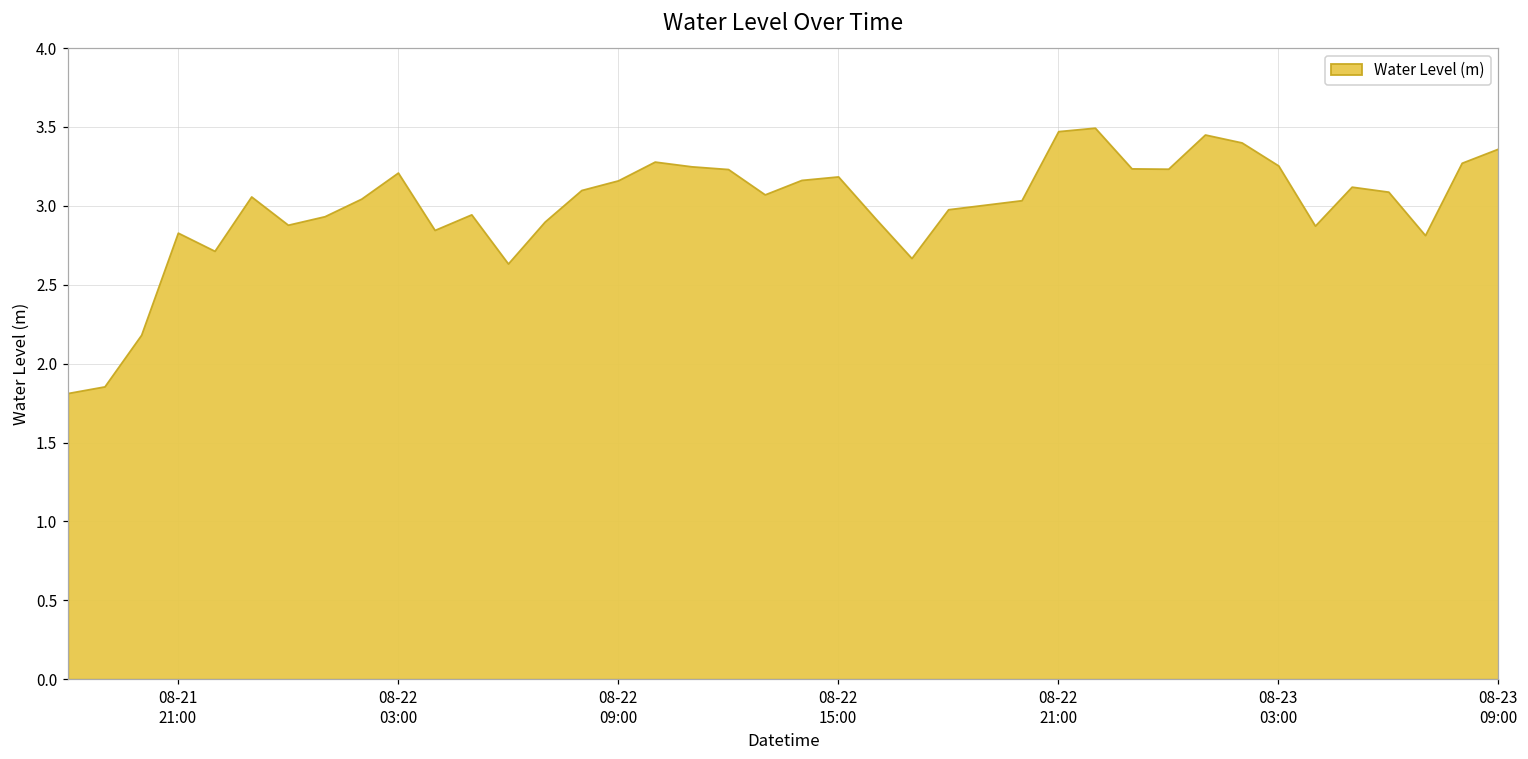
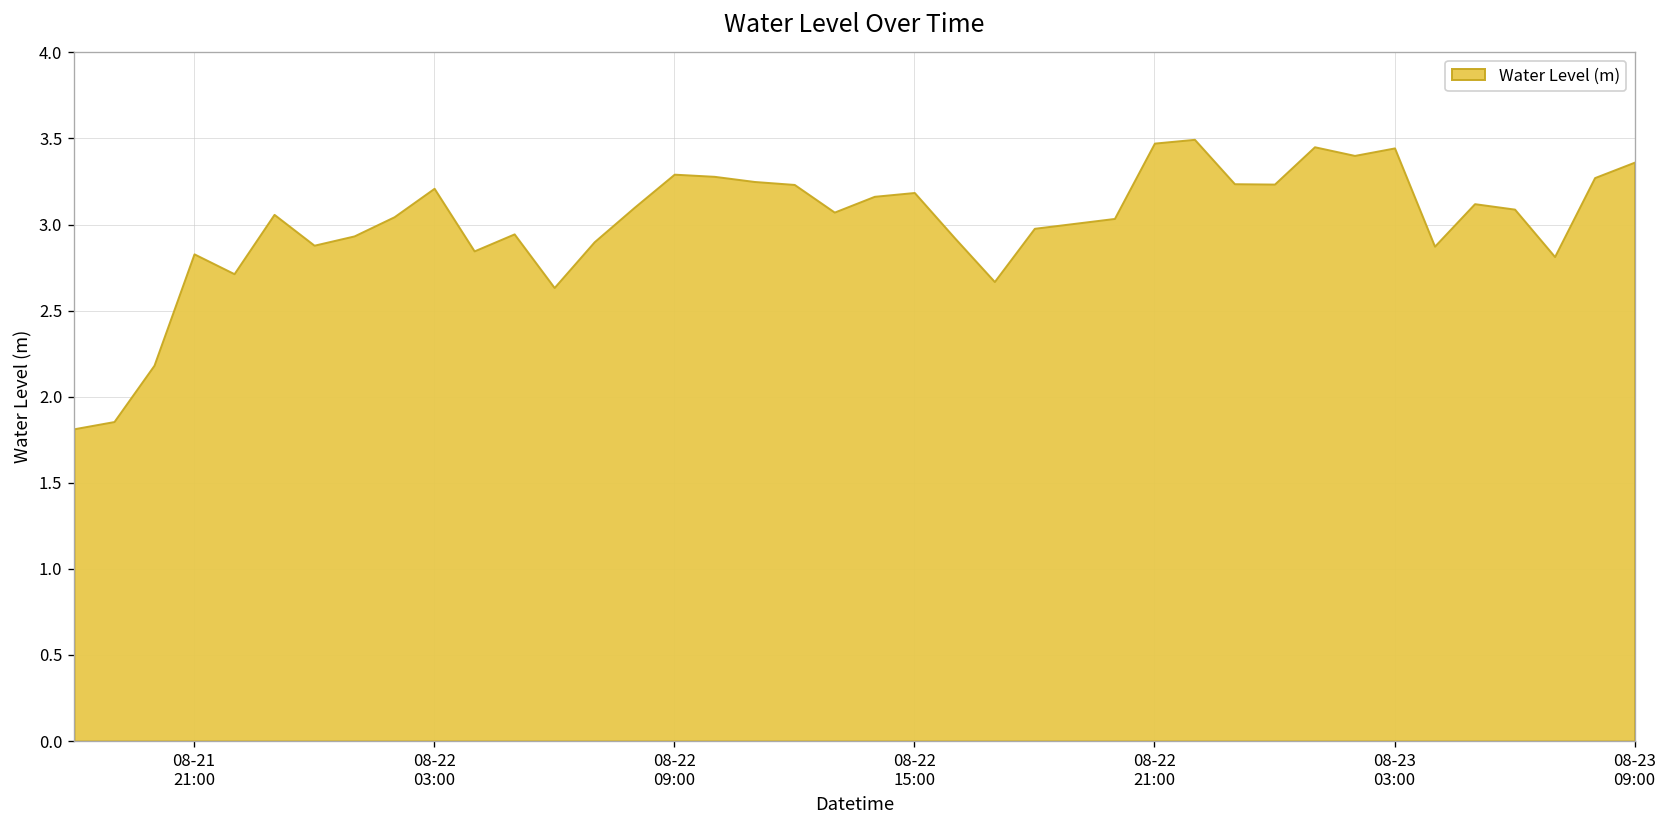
  {
    "08-21 21:00": 2.83,
    "08-22 03:00": 3.21,
-   "08-22 09:00": 3.16,
+   "08-22 09:00": 3.29,
    "08-22 15:00": 3.19,
    "08-22 21:00": 3.47,
-   "08-23 03:00": 3.26,
+   "08-23 03:00": 3.45,
    "08-23 09:00": 3.36
  }
